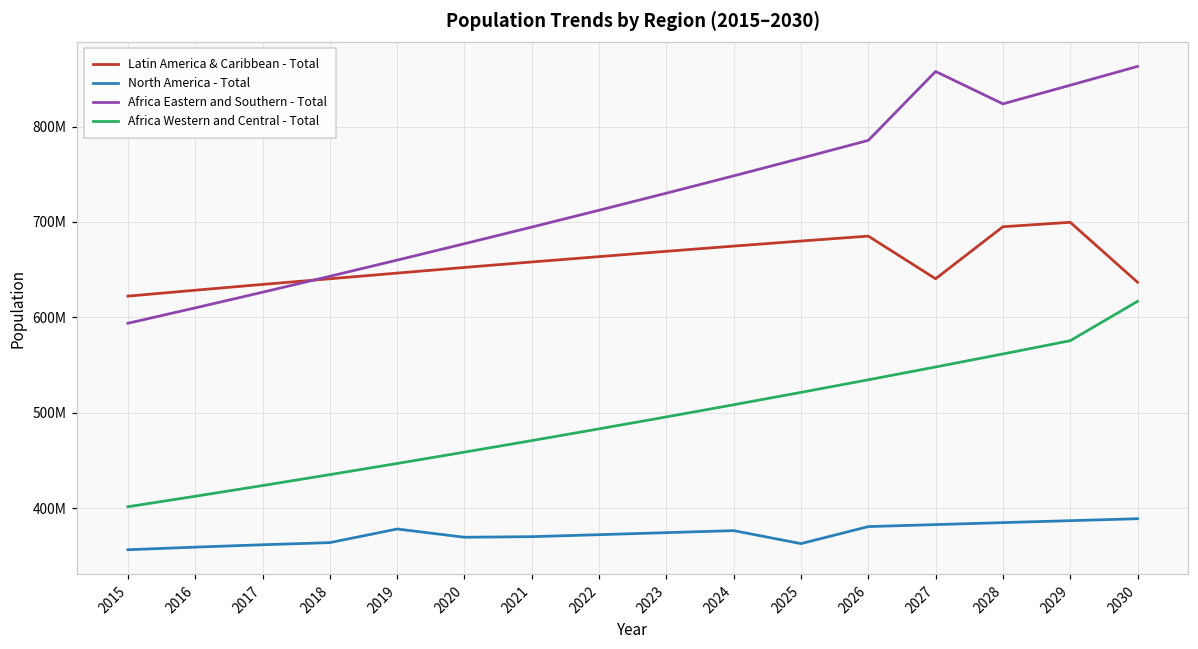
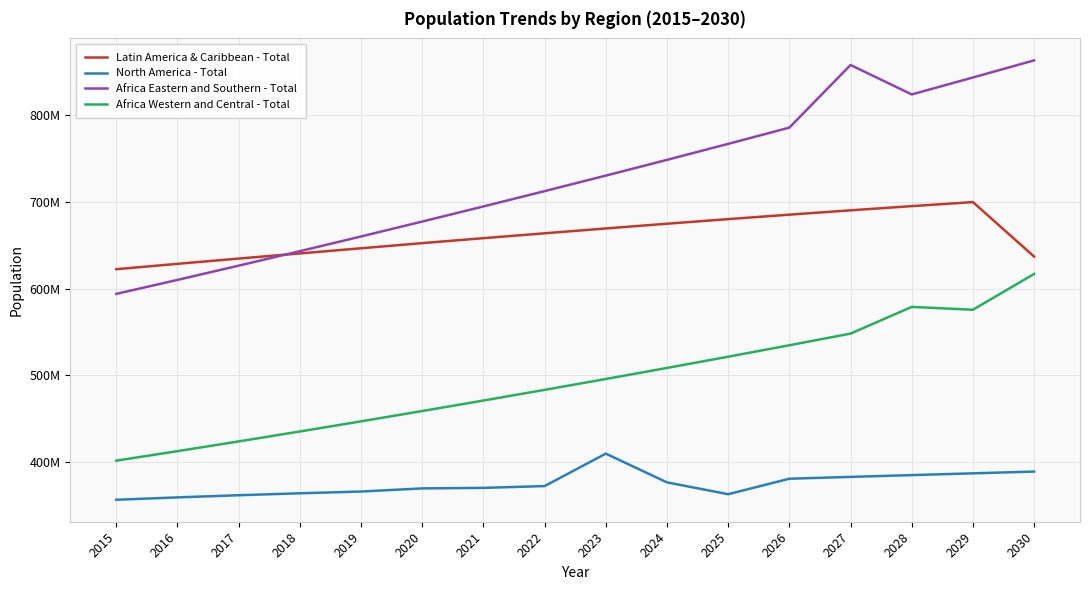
  {
    "Latin America & Caribbean - Total": {
      "2015": 620000000,
      "2016": 630000000,
      "2017": 630000000,
      "2019": 650000000,
      "2020": 650000000,
      "2021": 660000000,
      "2022": 660000000,
      "2023": 670000000,
      "2024": 670000000,
      "2025": 680000000,
      "2026": 690000000,
-     "2027": 640000000,
+     "2027": 690000000,
      "2028": 700000000,
      "2029": 700000000,
      "2030": 640000000
    },
    "North America - Total": {
      "2015": 360000000,
      "2016": 360000000,
      "2017": 360000000,
      "2018": 360000000,
-     "2019": 380000000,
+     "2019": 370000000,
      "2020": 370000000,
      "2021": 370000000,
      "2022": 370000000,
-     "2023": 370000000,
+     "2023": 410000000,
      "2024": 380000000,
      "2025": 360000000,
      "2026": 380000000,
      "2027": 380000000,
      "2028": 380000000,
      "2029": 390000000,
      "2030": 390000000
    },
    "Africa Eastern and Southern - Total": {
      "2015": 590000000,
      "2016": 610000000,
      "2017": 630000000,
      "2019": 660000000,
      "2020": 680000000,
      "2021": 690000000,
      "2022": 710000000,
      "2023": 730000000,
      "2024": 750000000,
      "2025": 770000000,
      "2026": 790000000,
      "2027": 860000000,
      "2028": 820000000,
      "2029": 840000000,
      "2030": 860000000
    },
    "Africa Western and Central - Total": {
      "2015": 400000000,
      "2016": 410000000,
      "2017": 420000000,
      "2018": 440000000,
      "2019": 450000000,
      "2020": 460000000,
      "2021": 470000000,
      "2022": 480000000,
      "2023": 500000000,
      "2024": 510000000,
      "2025": 520000000,
      "2026": 530000000,
      "2027": 550000000,
-     "2028": 560000000,
+     "2028": 580000000,
      "2029": 580000000,
      "2030": 620000000
    }
  }
